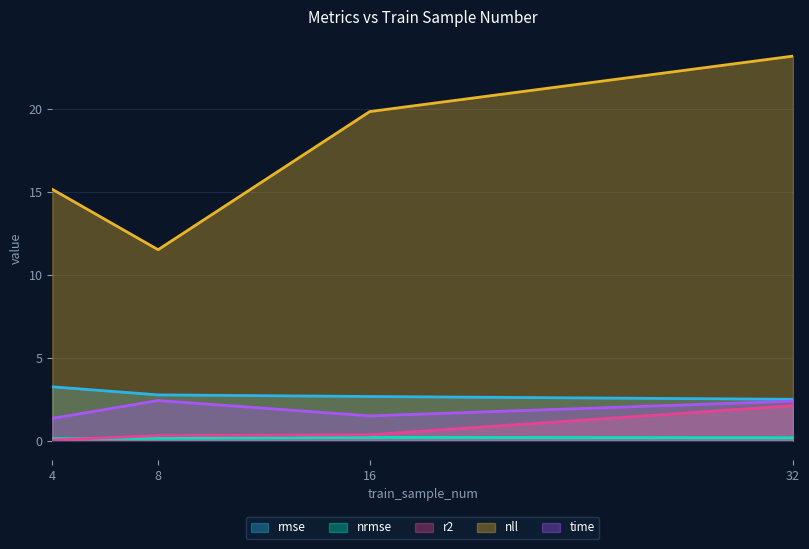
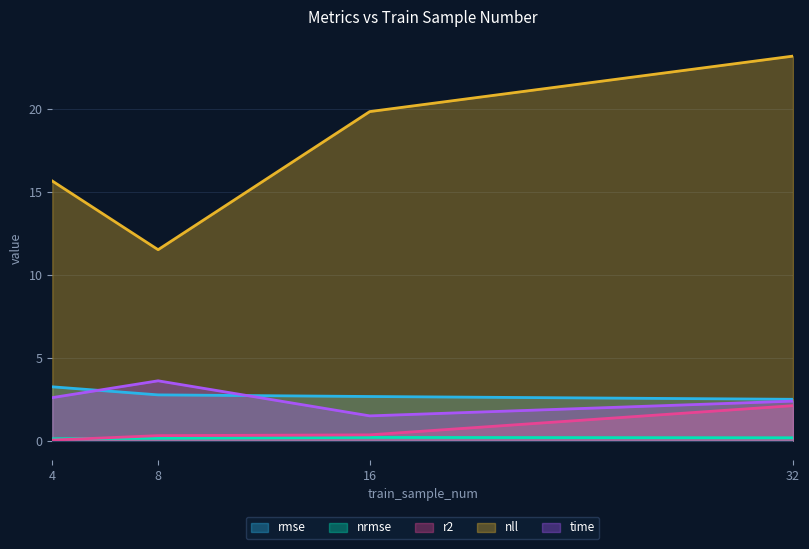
  {
    "r2": {
      "8": 0.3,
      "32": 2.1
    },
    "nll": {
-     "4": 15.2,
+     "4": 15.7,
      "8": 11.5,
      "16": 19.8,
      "32": 23.2
    },
    "time": {
-     "4": 1.3,
-     "8": 2.4,
+     "4": 2.6,
+     "8": 3.6,
      "16": 1.5
    }
  }
